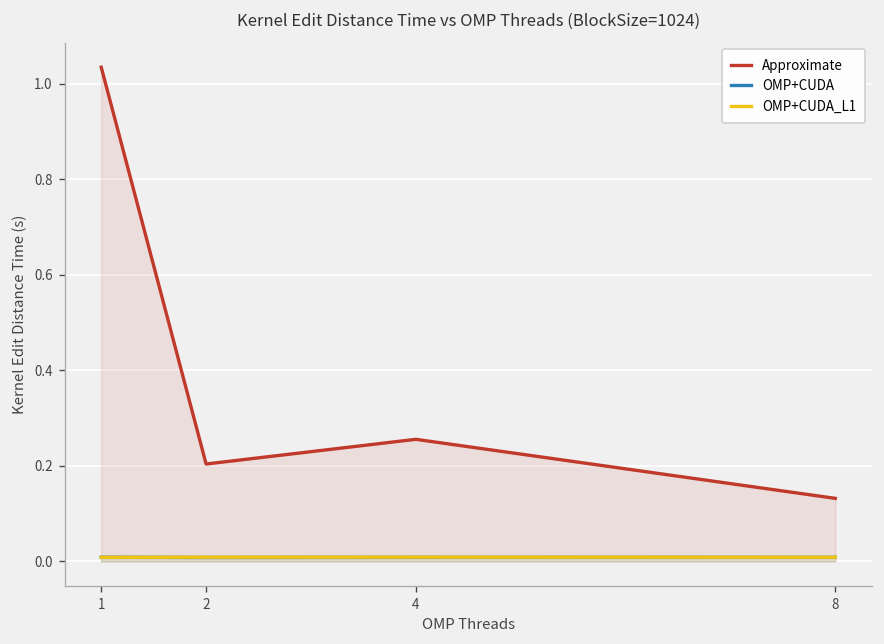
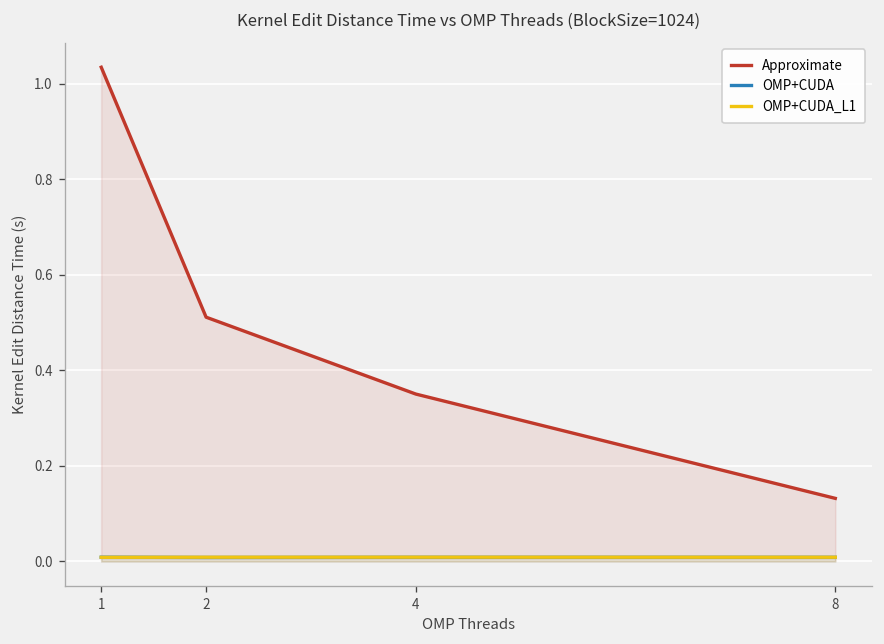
  {
    "Approximate": {
      "1": 1.03,
-     "2": 0.20,
-     "4": 0.26,
+     "2": 0.51,
+     "4": 0.35,
      "8": 0.13
    }
  }
